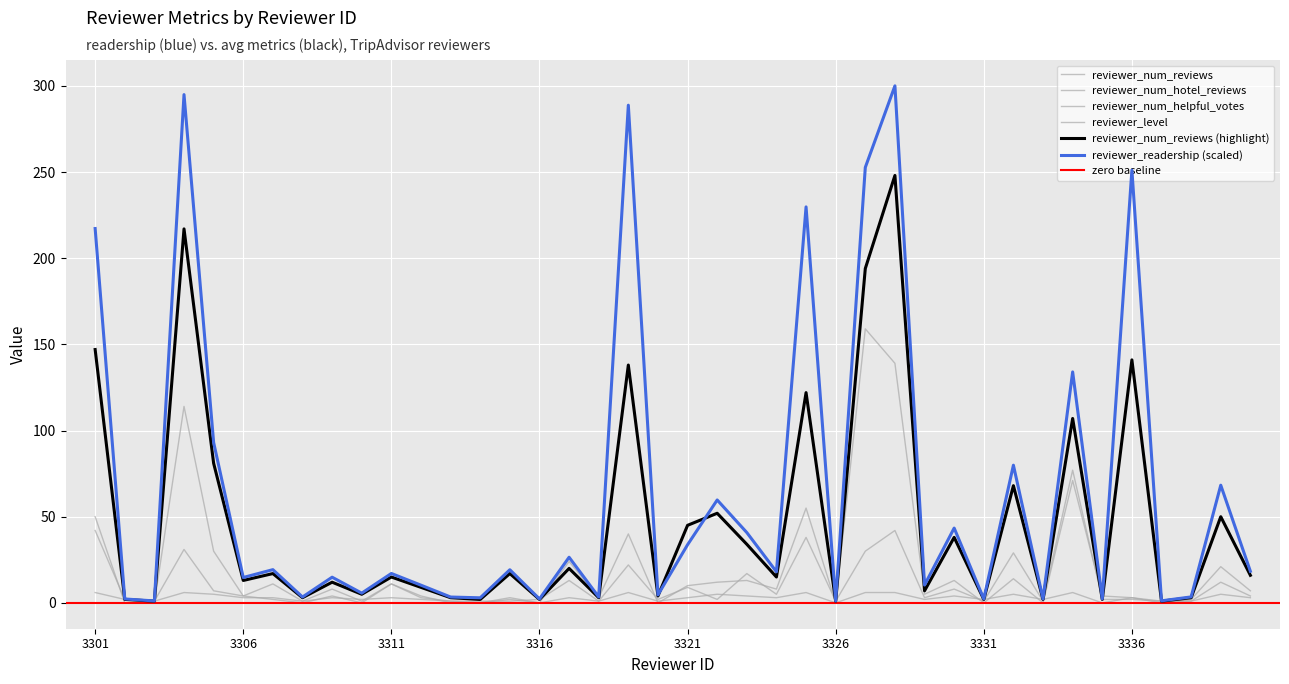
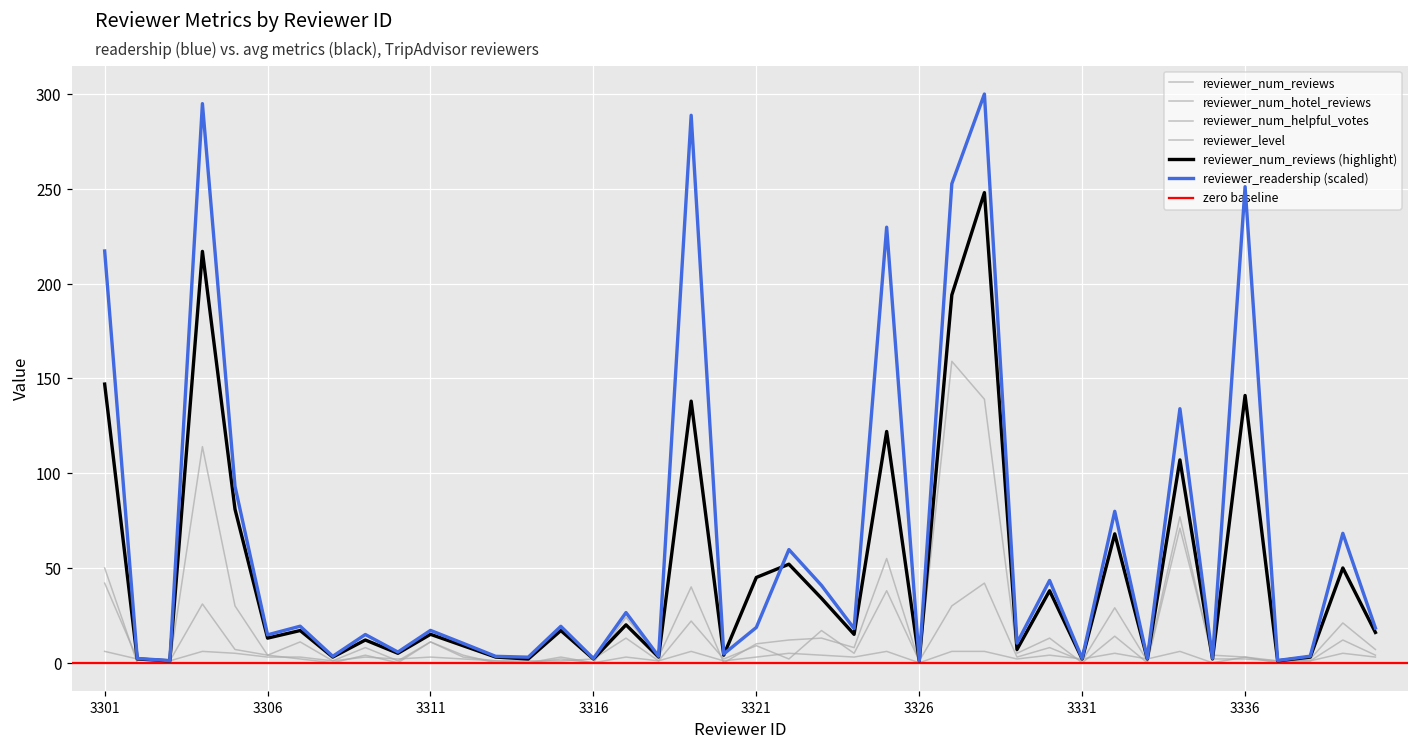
  {
    "reviewer_num_reviews (highlight)": {
      "3301": 147,
      "3306": 13,
      "3311": 15,
      "3321": 45,
      "3336": 141
    },
    "reviewer_readership (scaled)": {
      "3301": 217,
      "3306": 15,
      "3311": 17,
-     "3321": 34
+     "3321": 19
    }
  }
